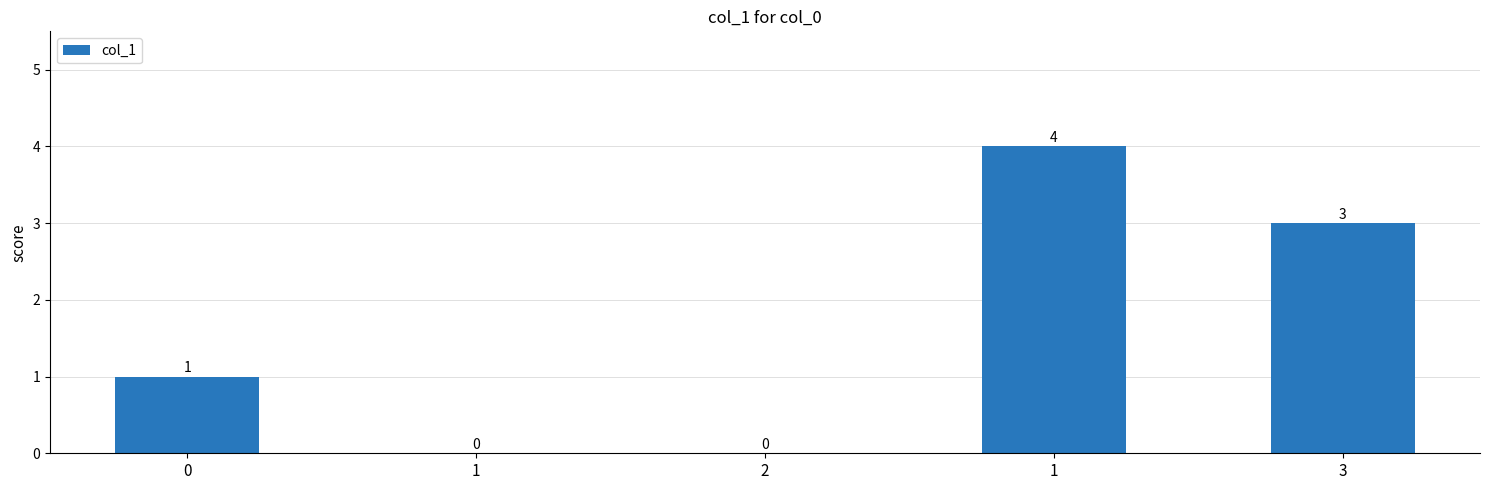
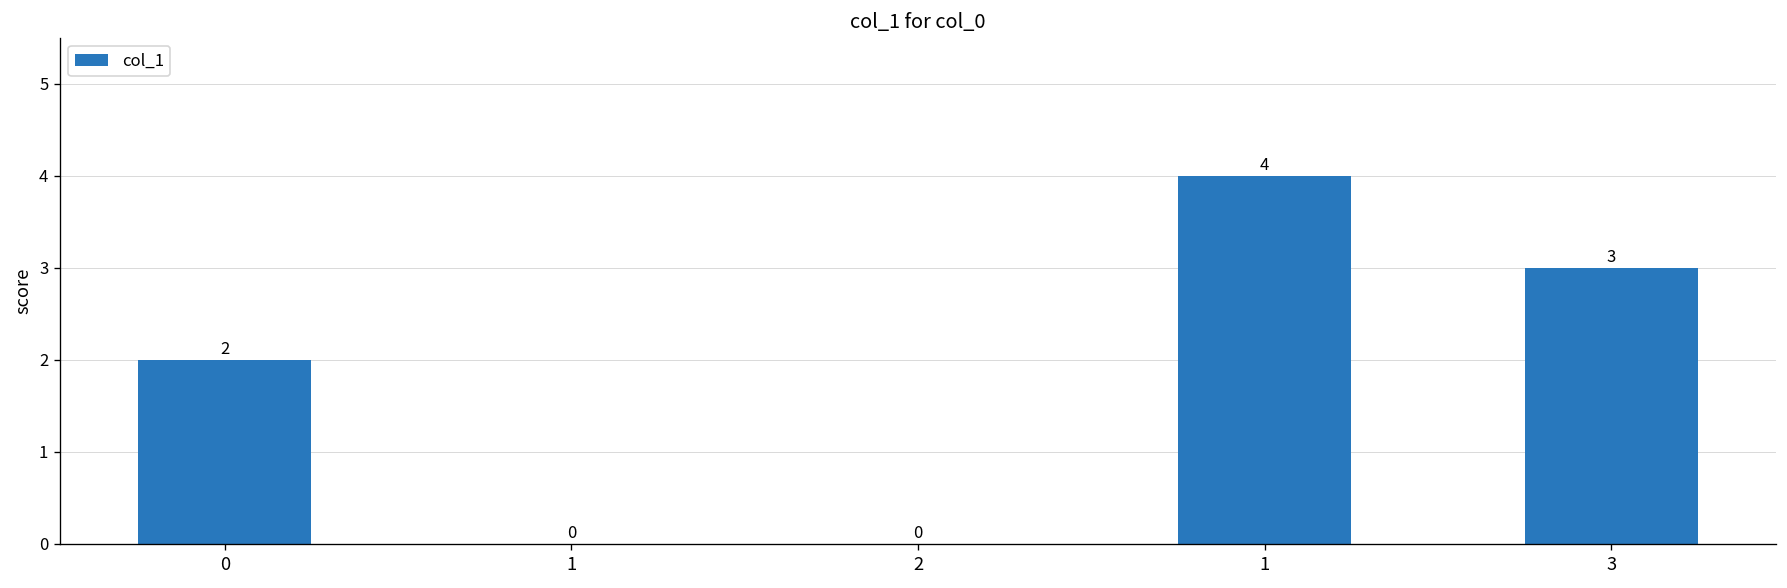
  {
-   "0": 1,
+   "0": 2,
    "2": 0,
    "3": 3
  }
